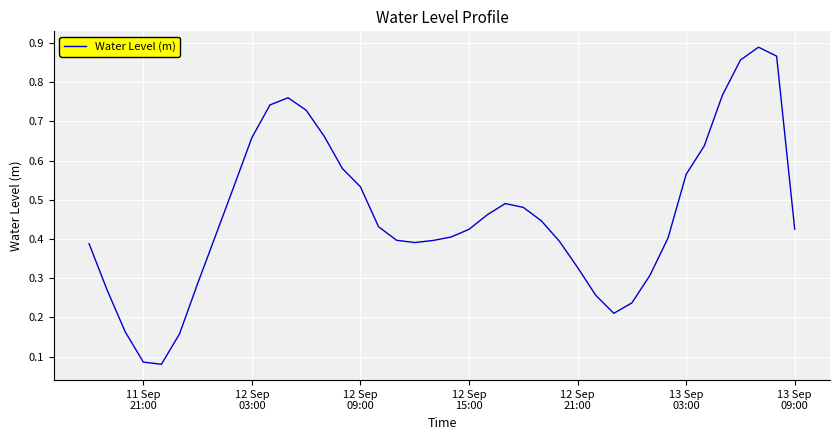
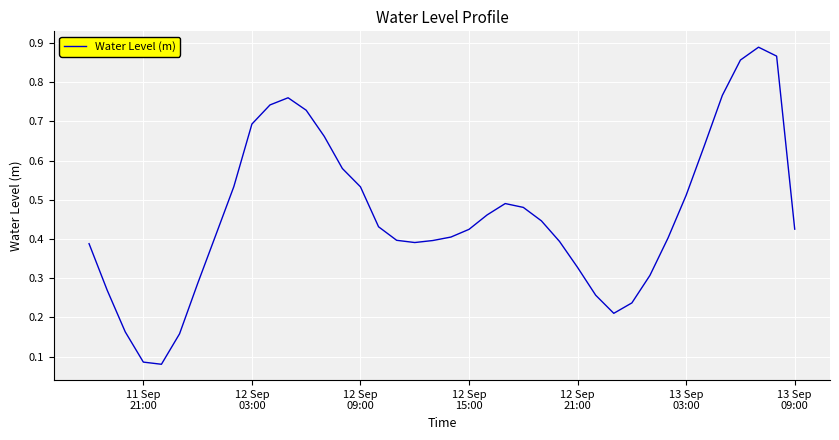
  {
    "11 Sep 21:00": 0.09,
-   "12 Sep 03:00": 0.66,
+   "12 Sep 03:00": 0.69,
    "12 Sep 09:00": 0.53,
    "12 Sep 15:00": 0.42,
    "12 Sep 21:00": 0.33,
-   "13 Sep 03:00": 0.56,
+   "13 Sep 03:00": 0.51,
    "13 Sep 09:00": 0.43
  }
